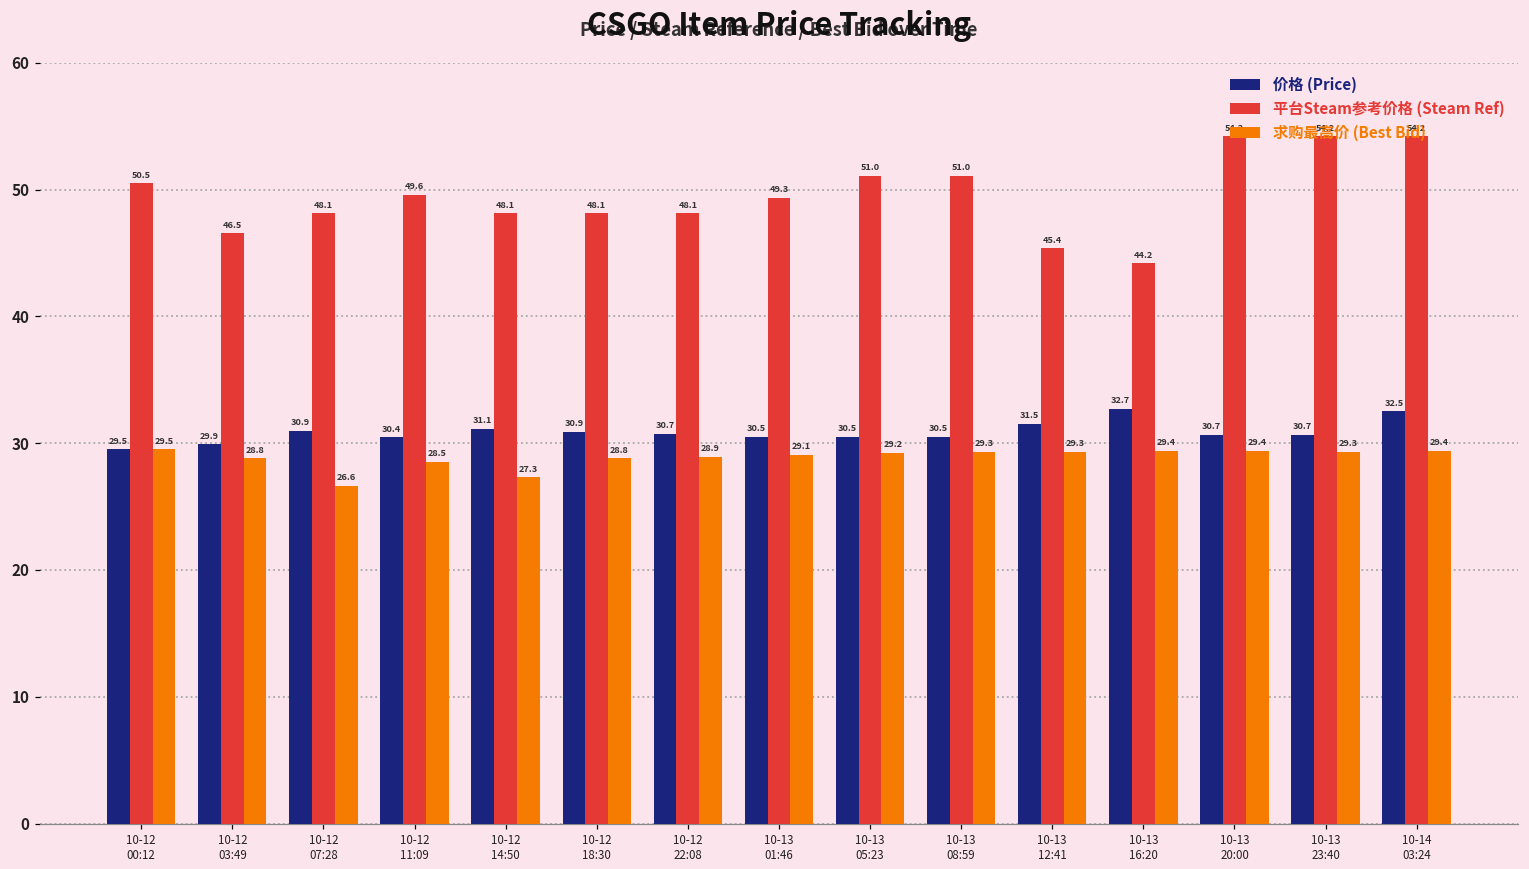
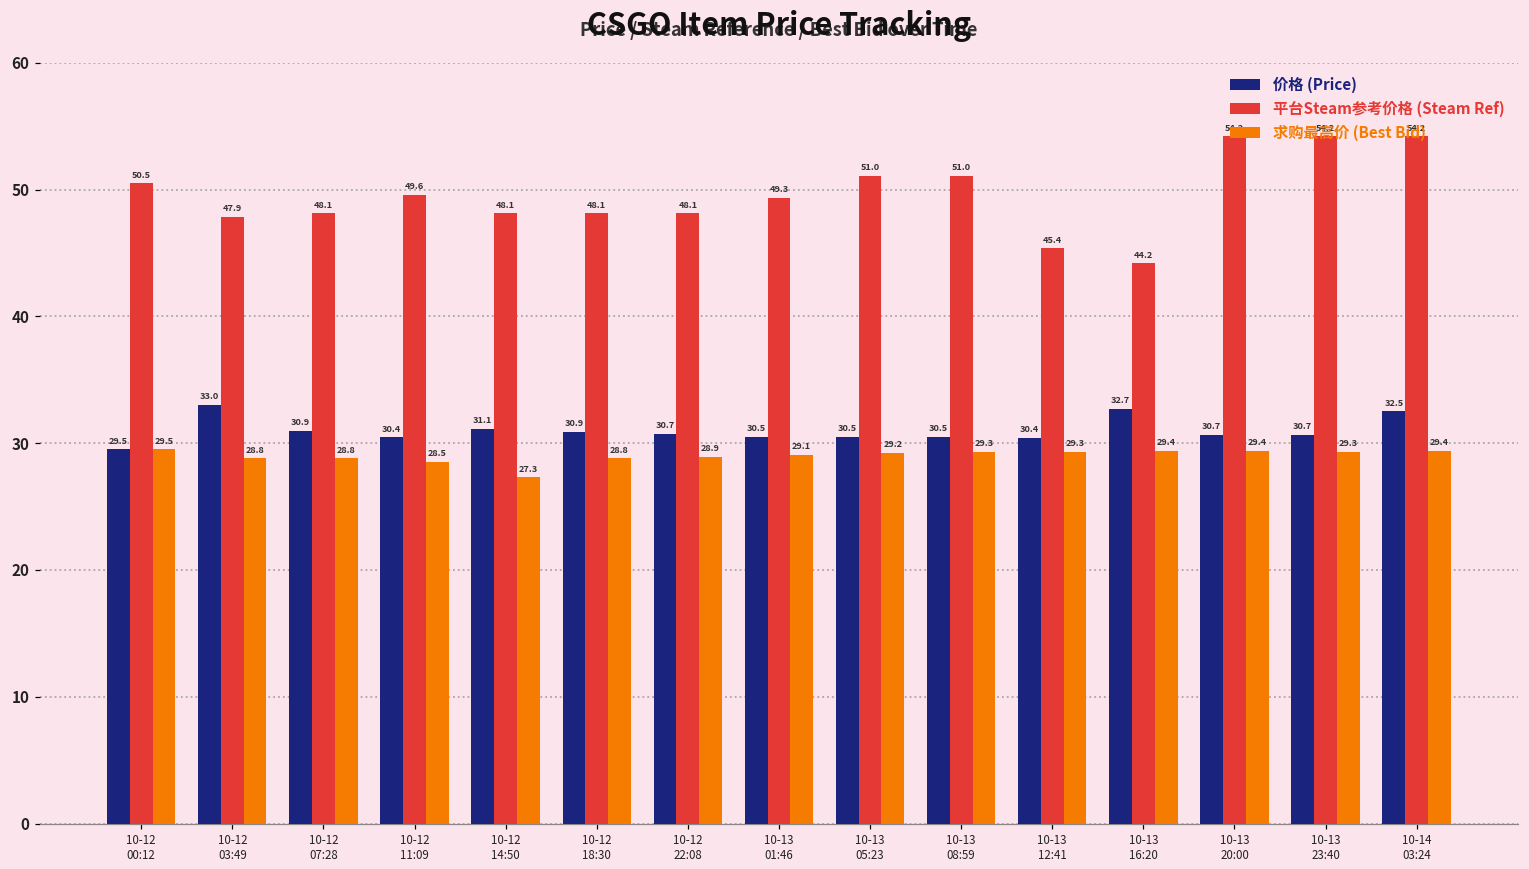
  {
    "价格 (Price)": {
      "10-12 00:12": 29.5,
-     "10-12 03:49": 29.9,
+     "10-12 03:49": 33.0,
      "10-12 07:28": 30.9,
      "10-12 11:09": 30.4,
      "10-12 14:50": 31.1,
      "10-12 18:30": 30.9,
      "10-12 22:08": 30.7,
      "10-13 01:46": 30.5,
      "10-13 05:23": 30.5,
      "10-13 08:59": 30.5,
-     "10-13 12:41": 31.5,
+     "10-13 12:41": 30.4,
      "10-13 16:20": 32.7,
      "10-13 20:00": 30.7,
      "10-13 23:40": 30.7,
      "10-14 03:24": 32.5
    },
    "平台Steam参考价格 (Steam Ref)": {
      "10-12 00:12": 50.5,
-     "10-12 03:49": 46.5,
+     "10-12 03:49": 47.9,
      "10-12 07:28": 48.1,
      "10-12 11:09": 49.6,
      "10-12 14:50": 48.1,
      "10-12 18:30": 48.1,
      "10-12 22:08": 48.1,
      "10-13 01:46": 49.3,
      "10-13 05:23": 51.0,
      "10-13 08:59": 51.0,
      "10-13 12:41": 45.4,
      "10-13 16:20": 44.2,
      "10-13 20:00": 54.2,
      "10-13 23:40": 54.2,
      "10-14 03:24": 54.2
    },
    "求购最高价 (Best Bid)": {
      "10-12 00:12": 29.5,
      "10-12 03:49": 28.8,
-     "10-12 07:28": 26.6,
+     "10-12 07:28": 28.8,
      "10-12 11:09": 28.5,
      "10-12 14:50": 27.3,
      "10-12 18:30": 28.8,
      "10-12 22:08": 28.9,
      "10-13 01:46": 29.1,
      "10-13 05:23": 29.2,
      "10-13 08:59": 29.3,
      "10-13 12:41": 29.3,
      "10-13 16:20": 29.4,
      "10-13 20:00": 29.4,
      "10-13 23:40": 29.3,
      "10-14 03:24": 29.4
    }
  }
